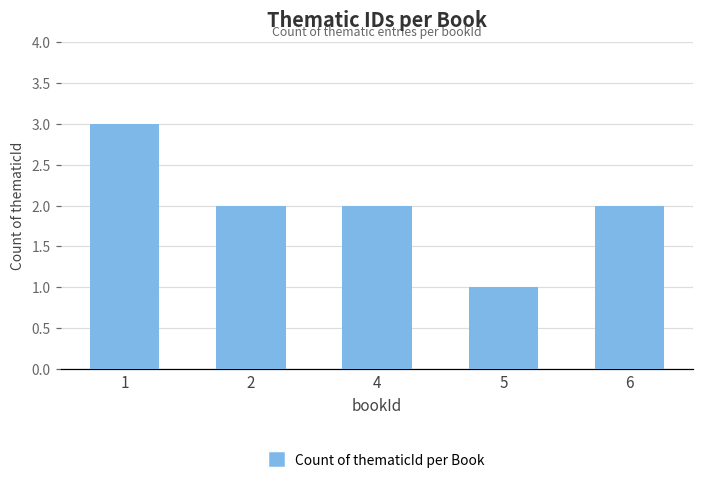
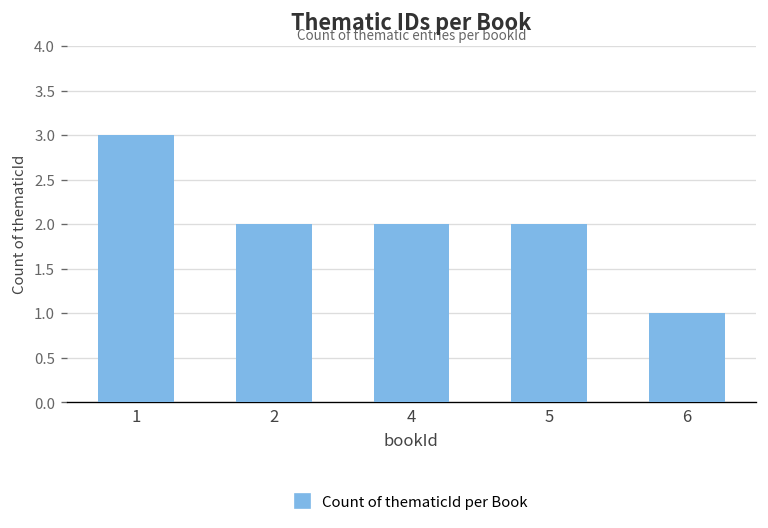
  {
    "1": 3,
    "2": 2,
    "4": 2,
-   "5": 1,
-   "6": 2
+   "5": 2,
+   "6": 1
  }
